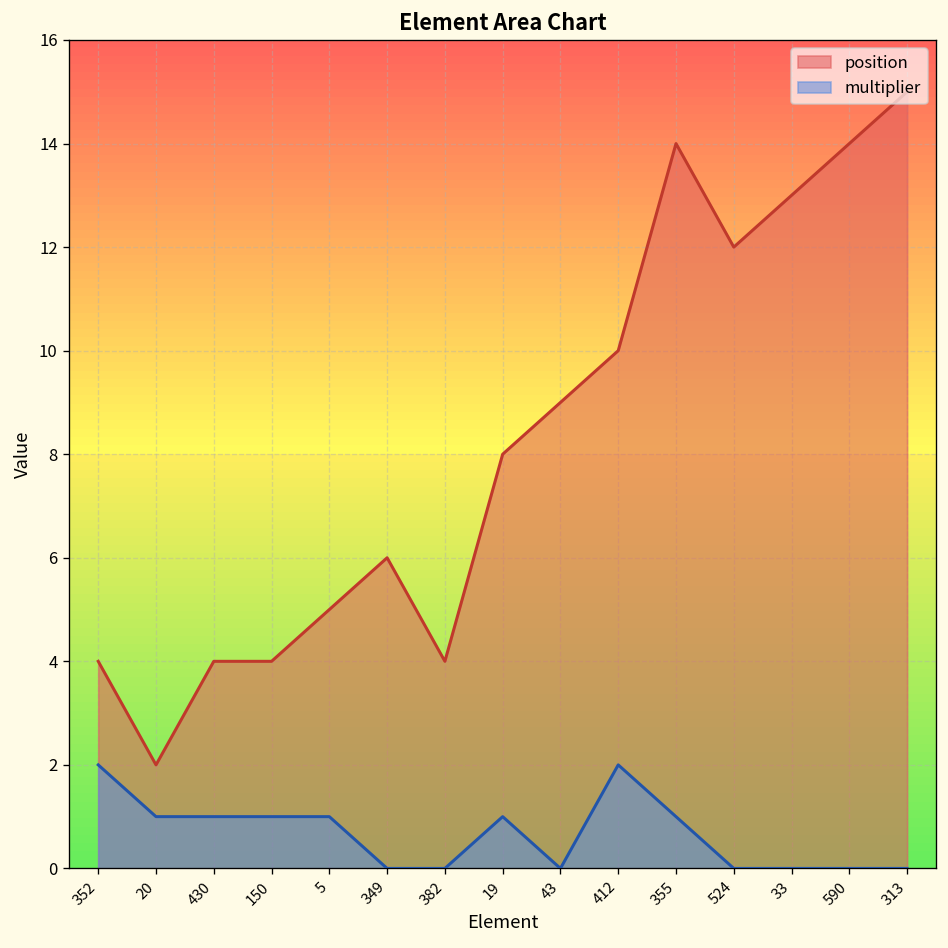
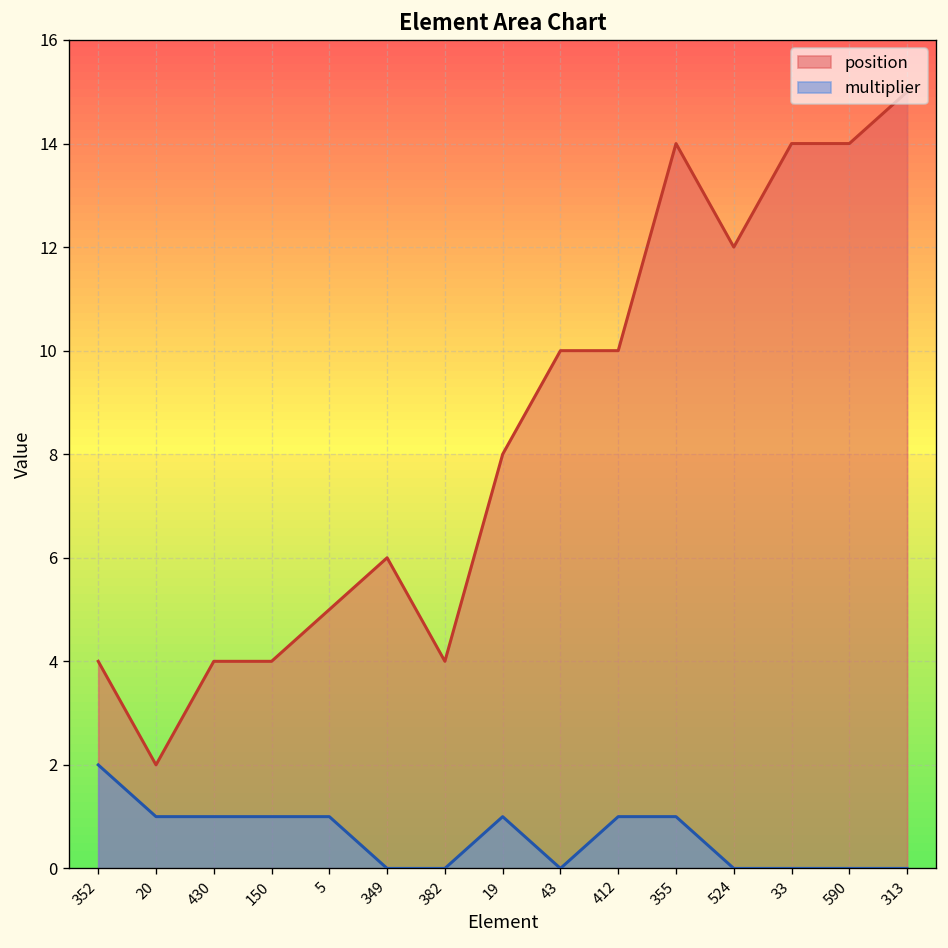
  {
    "position": {
      "352": 4,
      "20": 2,
      "430": 4,
      "150": 4,
      "5": 5,
      "349": 6,
      "382": 4,
      "19": 8,
-     "43": 9,
+     "43": 10,
      "412": 10,
      "355": 14,
      "524": 12,
-     "33": 13,
+     "33": 14,
      "590": 14
    },
    "multiplier": {
      "352": 2,
      "20": 1,
      "430": 1,
      "150": 1,
      "5": 1,
      "349": 0,
      "382": 0,
      "19": 1,
      "43": 0,
-     "412": 2,
+     "412": 1,
      "355": 1,
      "524": 0,
      "33": 0,
      "590": 0,
      "313": 0
    }
  }
